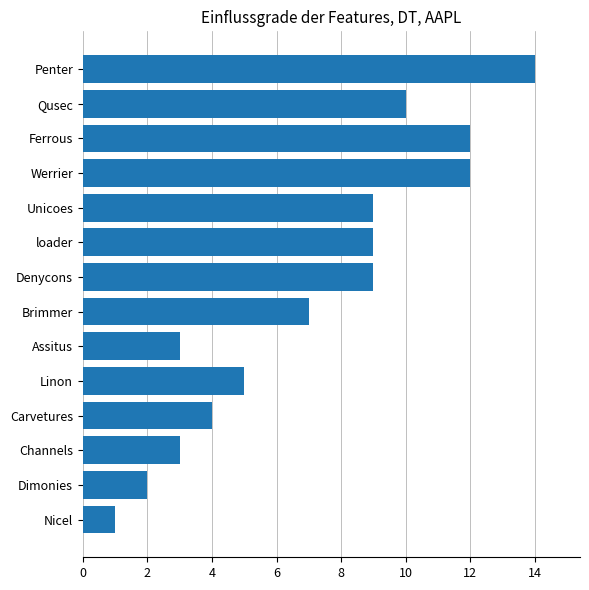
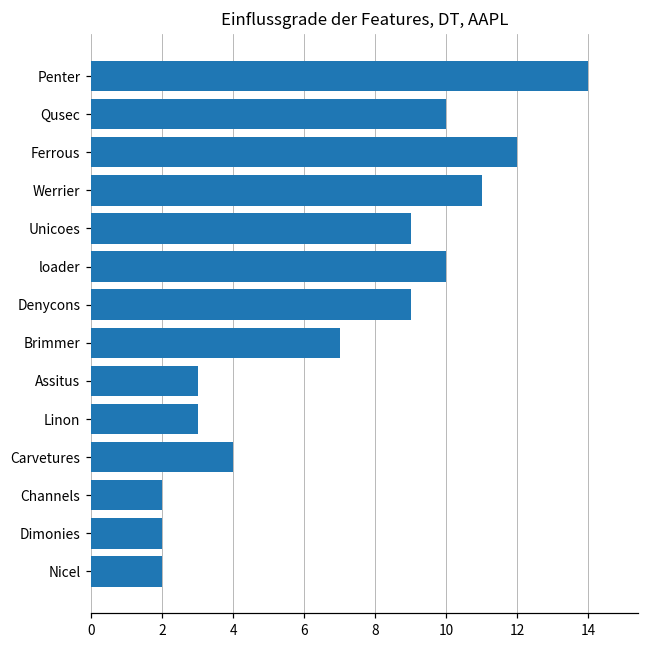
  {
    "Penter": 14,
    "Qusec": 10,
    "Ferrous": 12,
-   "Werrier": 12,
+   "Werrier": 11,
    "Unicoes": 9,
-   "loader": 9,
+   "loader": 10,
    "Denycons": 9,
    "Brimmer": 7,
    "Assitus": 3,
-   "Linon": 5,
+   "Linon": 3,
    "Carvetures": 4,
-   "Channels": 3,
+   "Channels": 2,
    "Dimonies": 2,
-   "Nicel": 1
+   "Nicel": 2
  }
